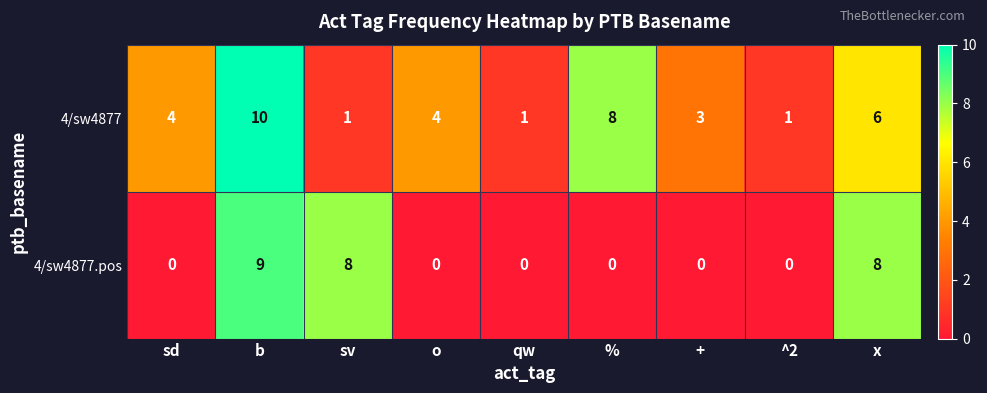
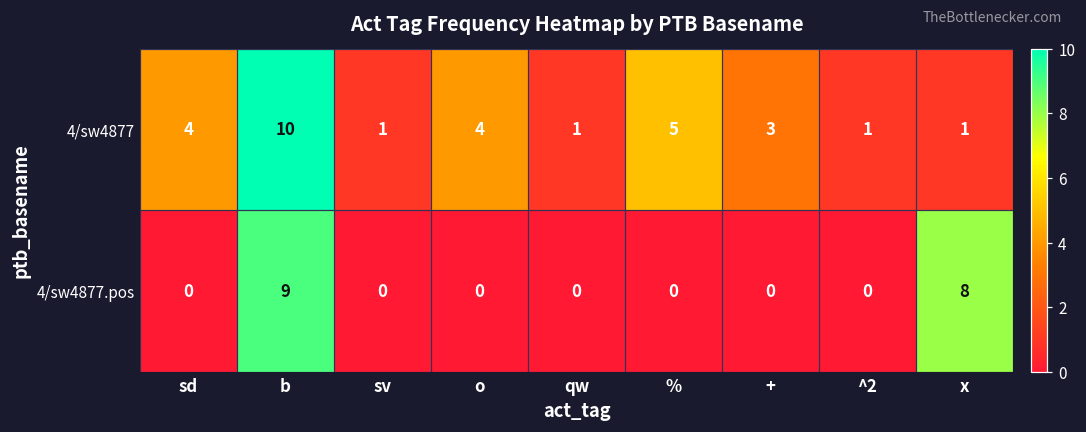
  {
    "4/sw4877": {
      "sd": 4,
      "b": 10,
      "sv": 1,
      "o": 4,
      "qw": 1,
-     "%": 8,
+     "%": 5,
      "+": 3,
      "^2": 1,
-     "x": 6
+     "x": 1
    },
    "4/sw4877.pos": {
      "sd": 0,
      "b": 9,
-     "sv": 8,
+     "sv": 0,
      "o": 0,
      "qw": 0,
      "%": 0,
      "+": 0,
      "^2": 0,
      "x": 8
    }
  }
